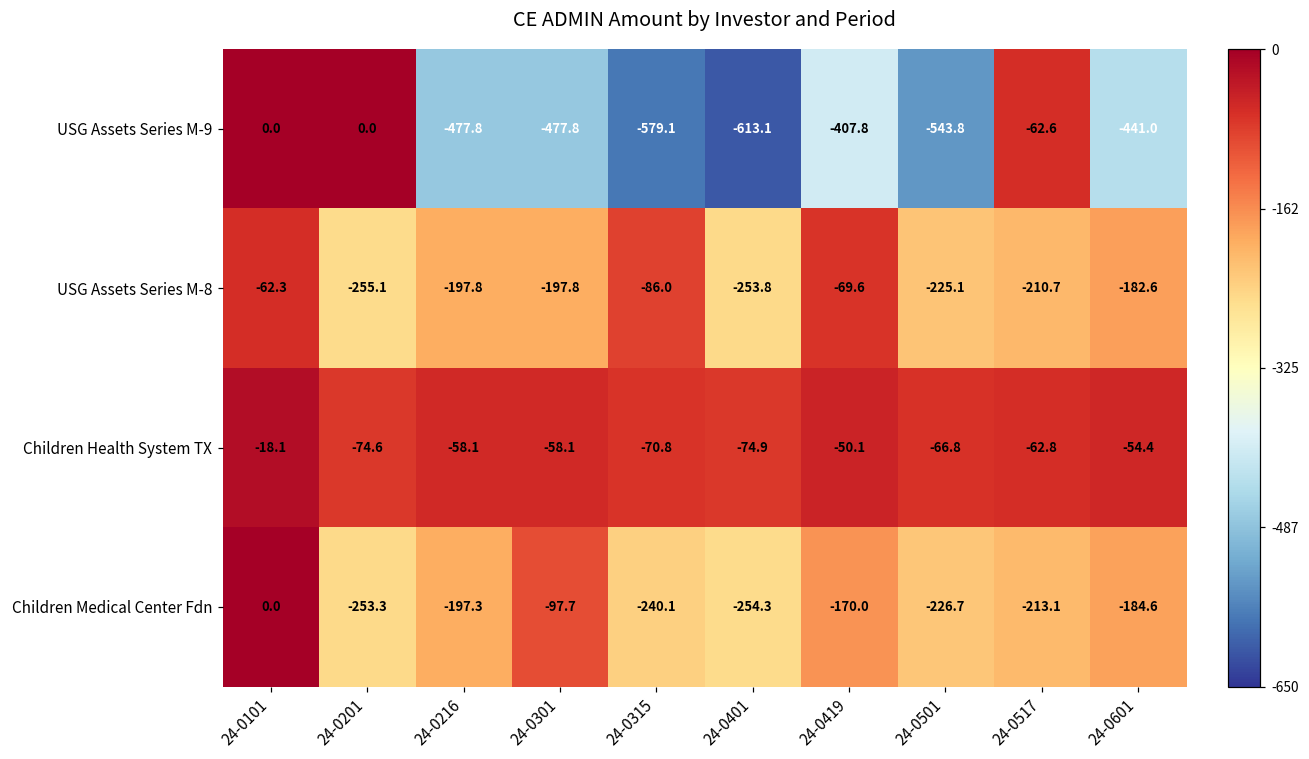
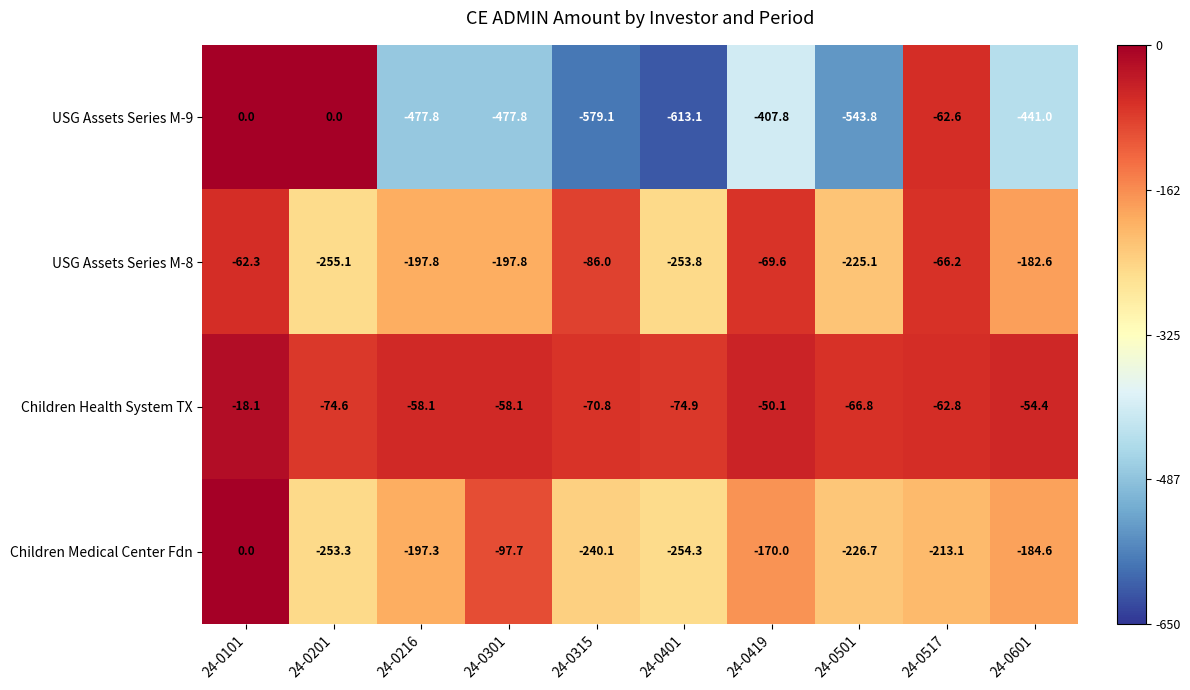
  {
    "USG Assets Series M-9": {
      "24-0101": 0.0,
      "24-0201": 0.0,
      "24-0216": -477.8,
      "24-0301": -477.8,
      "24-0315": -579.1,
      "24-0401": -613.1,
      "24-0419": -407.8,
      "24-0501": -543.8,
      "24-0517": -62.6,
      "24-0601": -441.0
    },
    "USG Assets Series M-8": {
      "24-0101": -62.3,
      "24-0201": -255.1,
      "24-0216": -197.8,
      "24-0301": -197.8,
      "24-0315": -86.0,
      "24-0401": -253.8,
      "24-0419": -69.6,
      "24-0501": -225.1,
-     "24-0517": -210.7,
+     "24-0517": -66.2,
      "24-0601": -182.6
    },
    "Children Health System TX": {
      "24-0101": -18.1,
      "24-0201": -74.6,
      "24-0216": -58.1,
      "24-0301": -58.1,
      "24-0315": -70.8,
      "24-0401": -74.9,
      "24-0419": -50.1,
      "24-0501": -66.8,
      "24-0517": -62.8,
      "24-0601": -54.4
    },
    "Children Medical Center Fdn": {
      "24-0101": 0.0,
      "24-0201": -253.3,
      "24-0216": -197.3,
      "24-0301": -97.7,
      "24-0315": -240.1,
      "24-0401": -254.3,
      "24-0419": -170.0,
      "24-0501": -226.7,
      "24-0517": -213.1,
      "24-0601": -184.6
    }
  }
